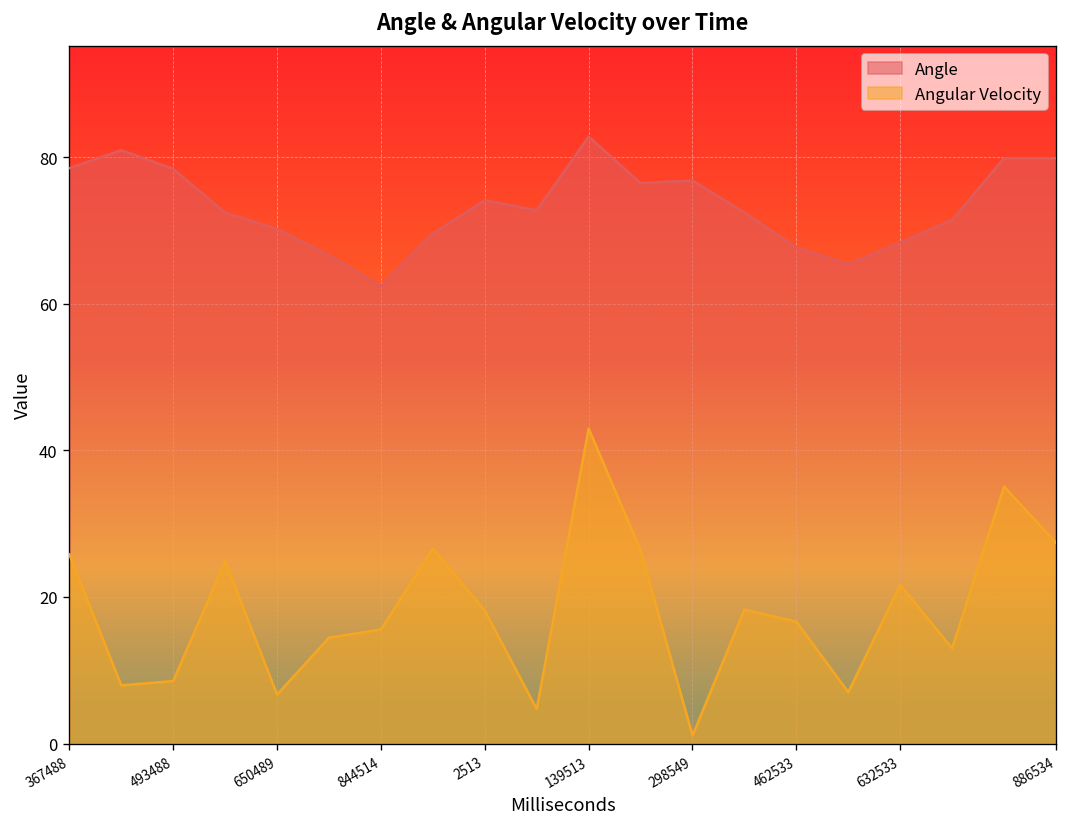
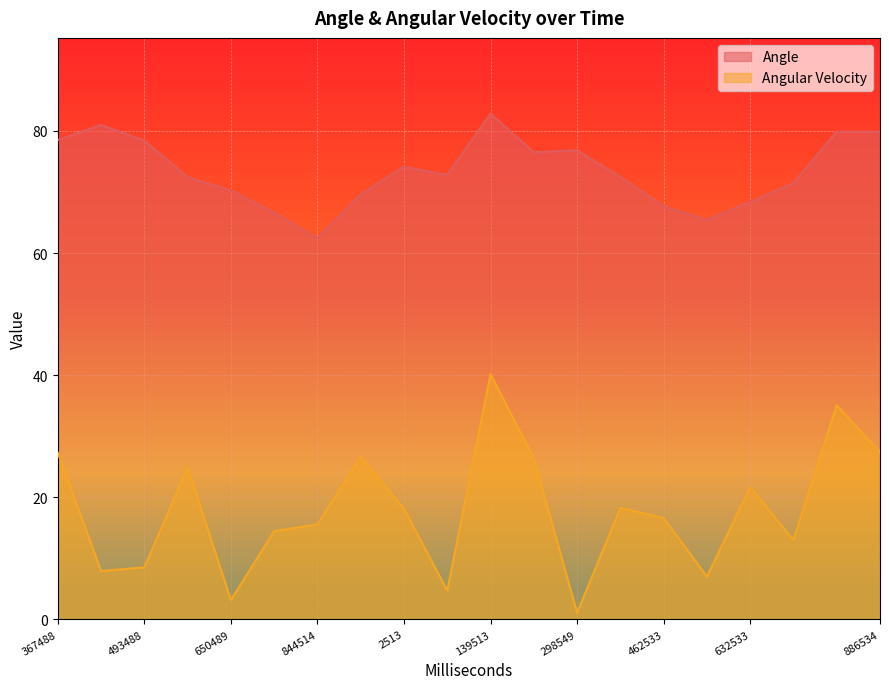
  {
    "Angle": {
      "367488": 79,
      "493488": 78,
      "650489": 70,
      "844514": 62,
      "2513": 74,
      "139513": 83,
      "298549": 77,
      "462533": 68,
      "632533": 68,
      "886534": 80
    },
    "Angular Velocity": {
-     "367488": 26,
+     "367488": 27,
      "493488": 9,
-     "650489": 7,
+     "650489": 3,
      "844514": 16,
      "2513": 18,
-     "139513": 43,
+     "139513": 40,
      "298549": 1,
      "462533": 17,
      "632533": 22,
      "886534": 27
    }
  }
